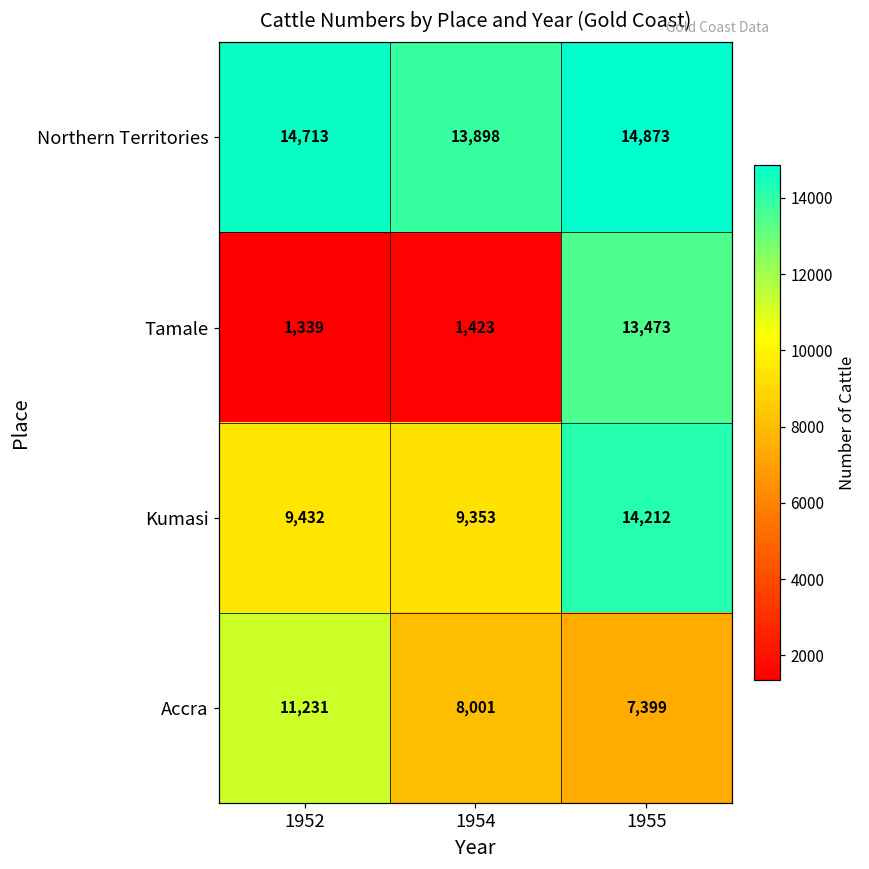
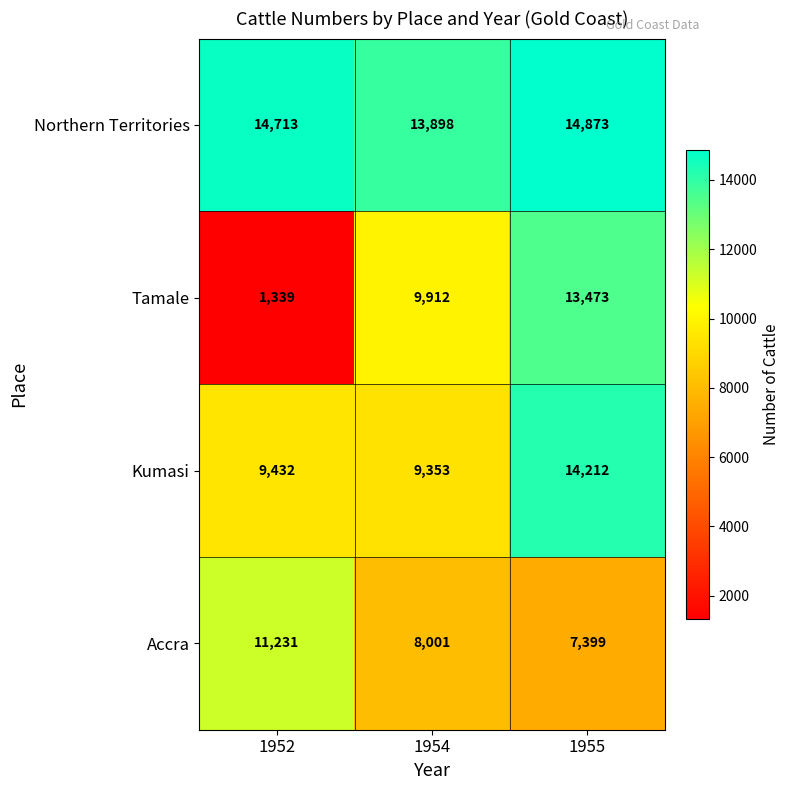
  {
    "Northern Territories": {
      "1952": "14,713",
      "1954": "13,898",
      "1955": "14,873"
    },
    "Tamale": {
      "1952": "1,339",
-     "1954": "1,423",
+     "1954": "9,912",
      "1955": "13,473"
    },
    "Kumasi": {
      "1952": "9,432",
      "1954": "9,353",
      "1955": "14,212"
    },
    "Accra": {
      "1952": "11,231",
      "1954": "8,001",
      "1955": "7,399"
    }
  }
